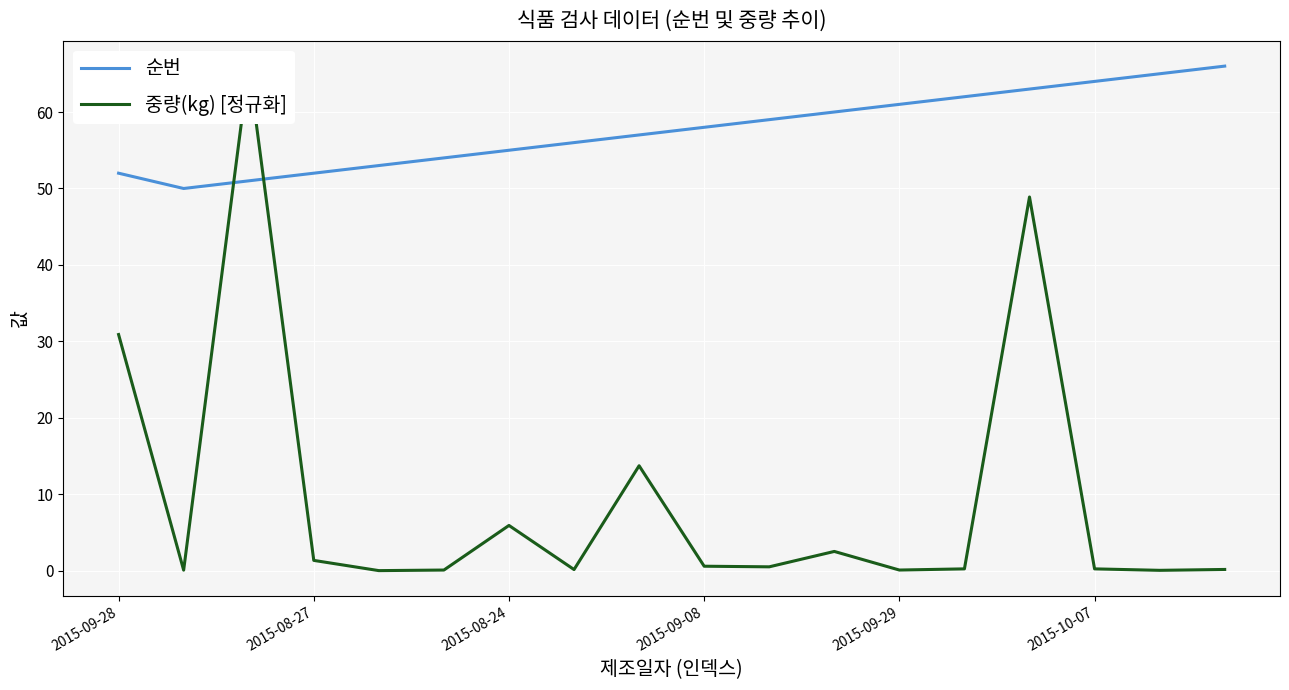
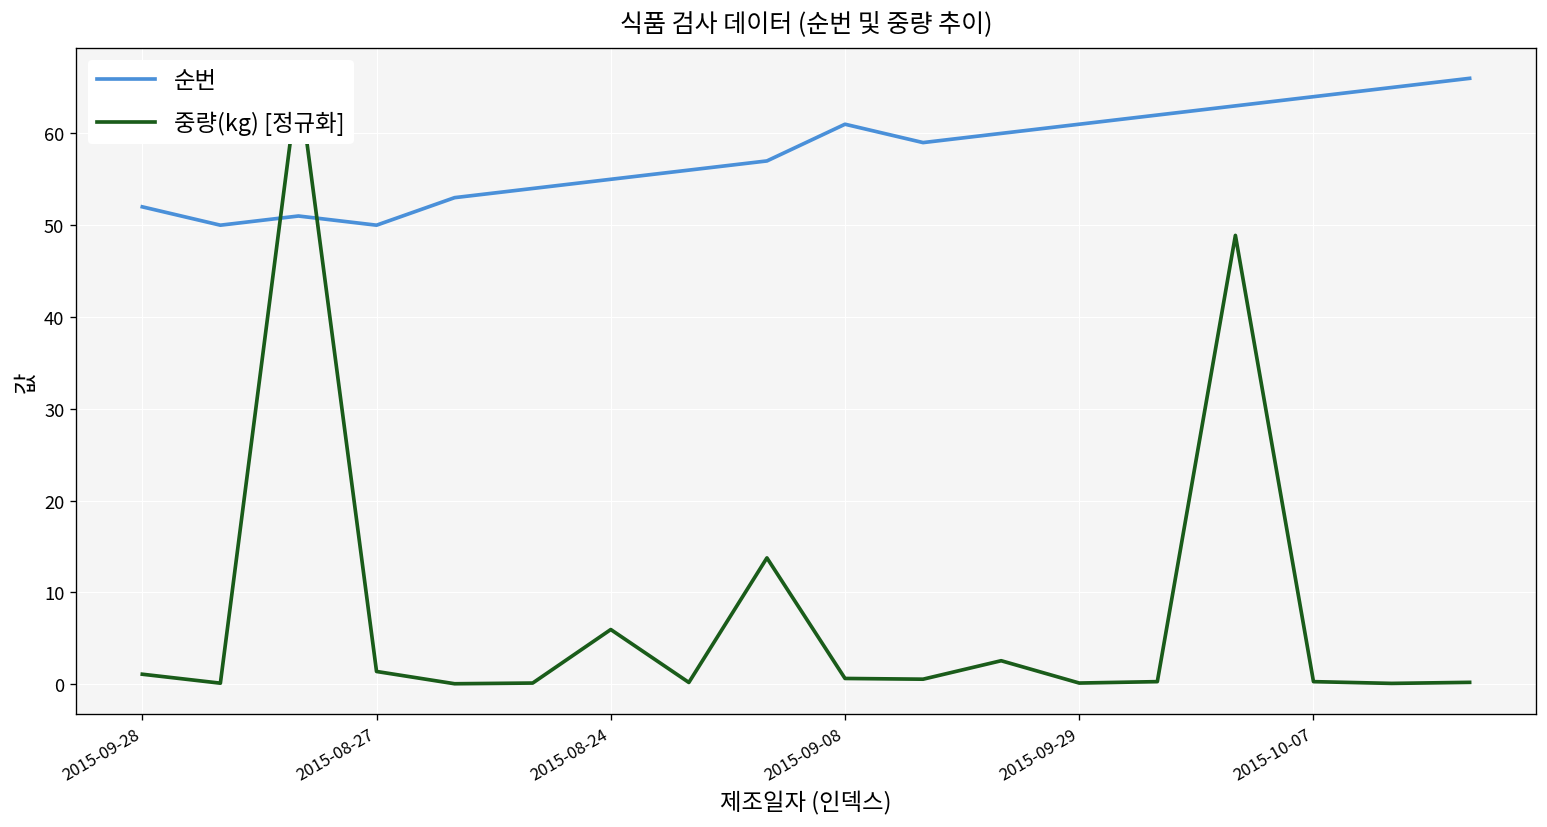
  {
    "순번": {
      "2015-09-28": 52,
-     "2015-08-27": 52,
+     "2015-08-27": 50,
      "2015-08-24": 55,
-     "2015-09-08": 58
+     "2015-09-08": 61
    },
    "중량(kg) [정규화]": {
-     "2015-09-28": 31,
+     "2015-09-28": 1,
      "2015-08-27": 1,
      "2015-08-24": 6,
      "2015-09-08": 1
    }
  }
